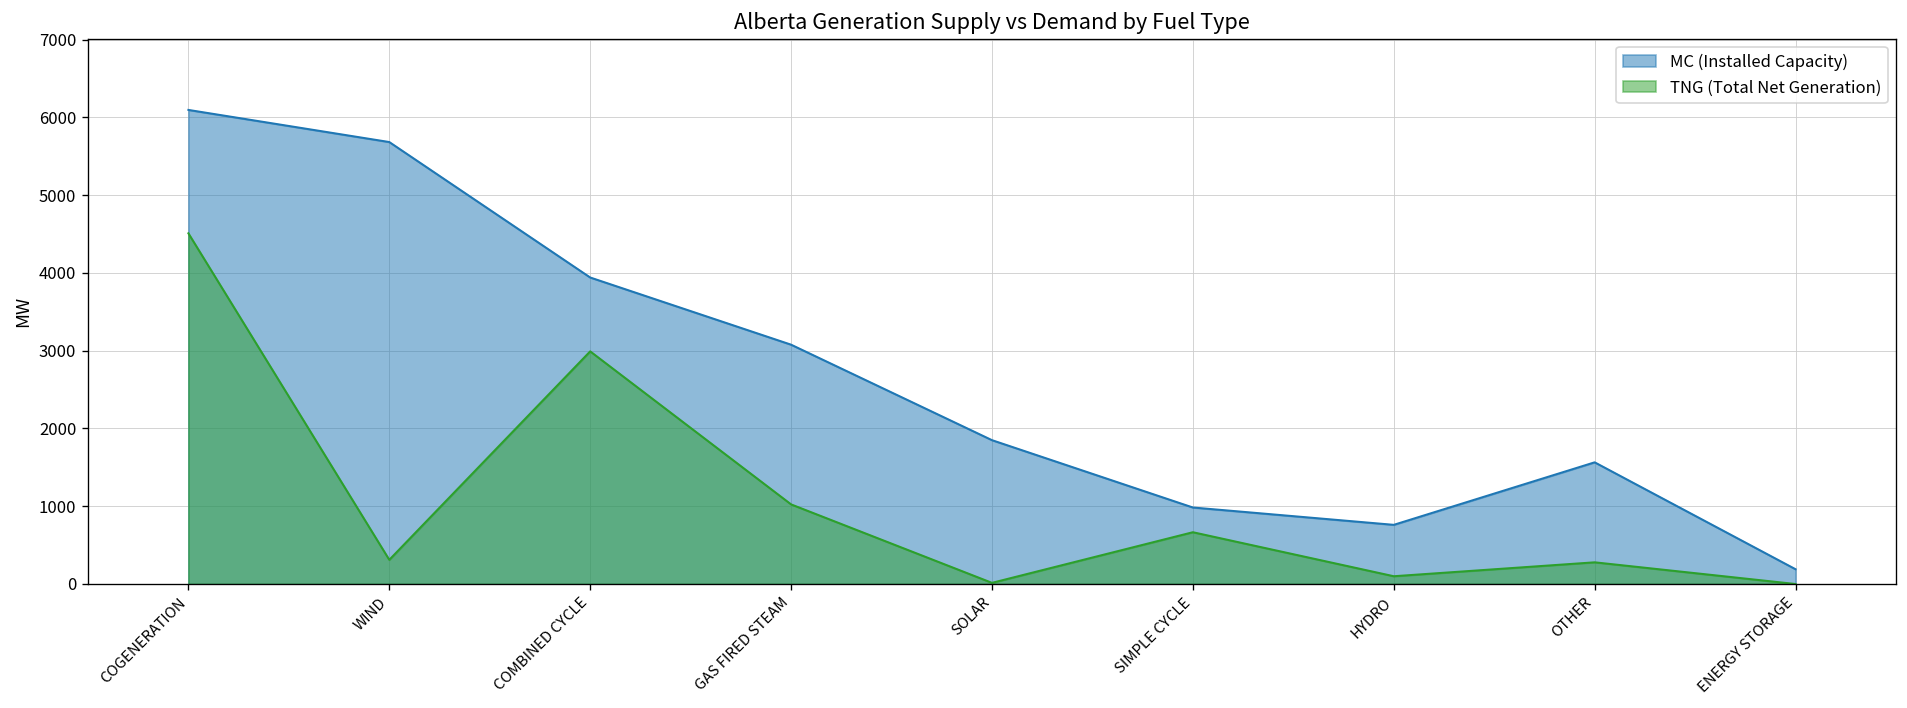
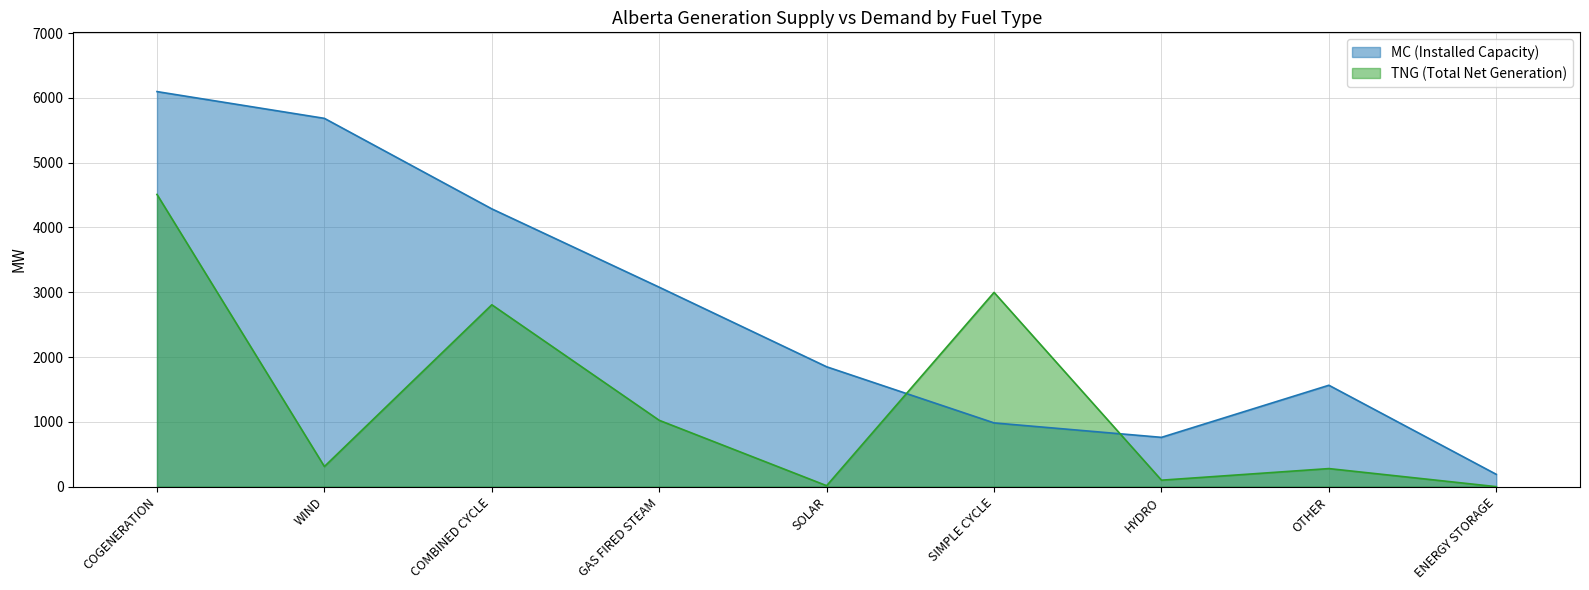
  {
    "MC (Installed Capacity)": {
      "COGENERATION": 6100,
      "WIND": 5700,
-     "COMBINED CYCLE": 3900,
+     "COMBINED CYCLE": 4300,
      "GAS FIRED STEAM": 3100,
      "SOLAR": 1900,
      "SIMPLE CYCLE": 1000,
      "HYDRO": 800,
      "OTHER": 1600,
      "ENERGY STORAGE": 200
    },
    "TNG (Total Net Generation)": {
      "COGENERATION": 4500,
      "WIND": 300,
-     "COMBINED CYCLE": 3000,
+     "COMBINED CYCLE": 2800,
      "GAS FIRED STEAM": 1000,
      "SOLAR": 0,
-     "SIMPLE CYCLE": 700,
+     "SIMPLE CYCLE": 3000,
      "HYDRO": 100,
      "OTHER": 300,
      "ENERGY STORAGE": 0
    }
  }
